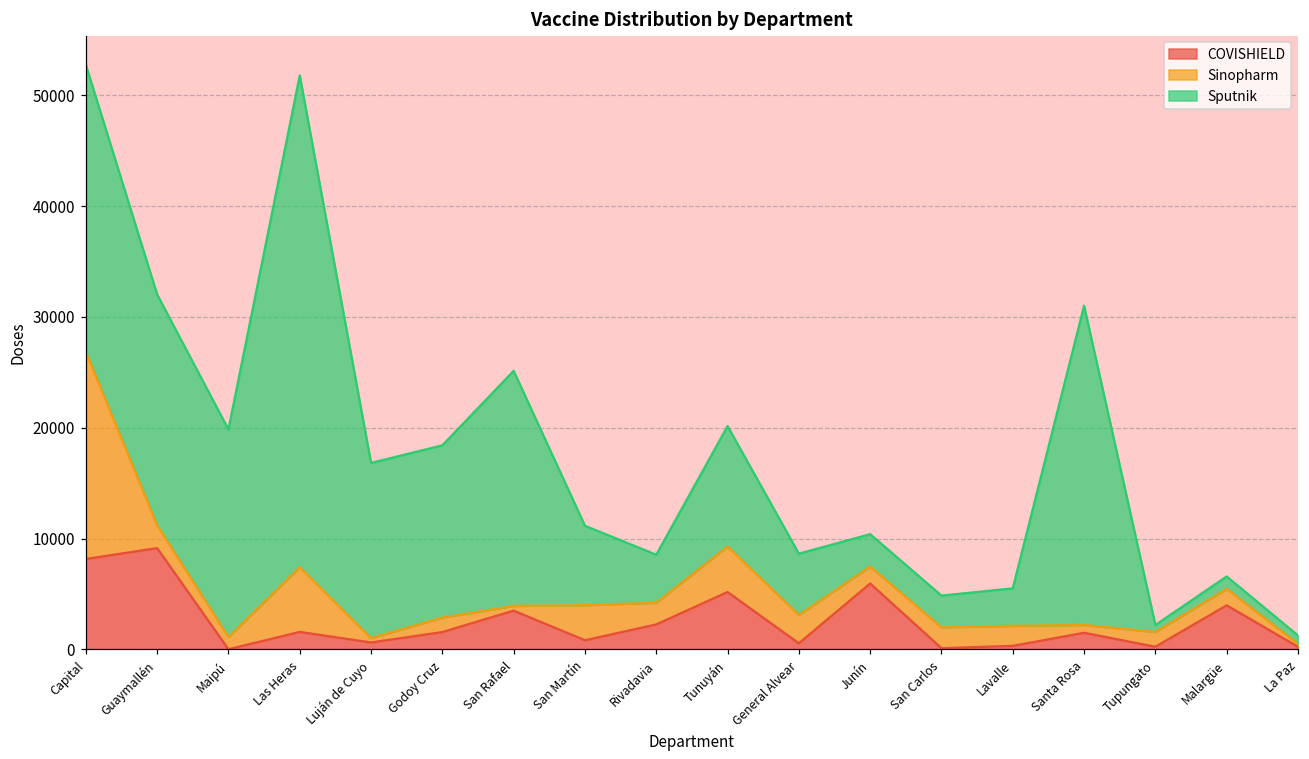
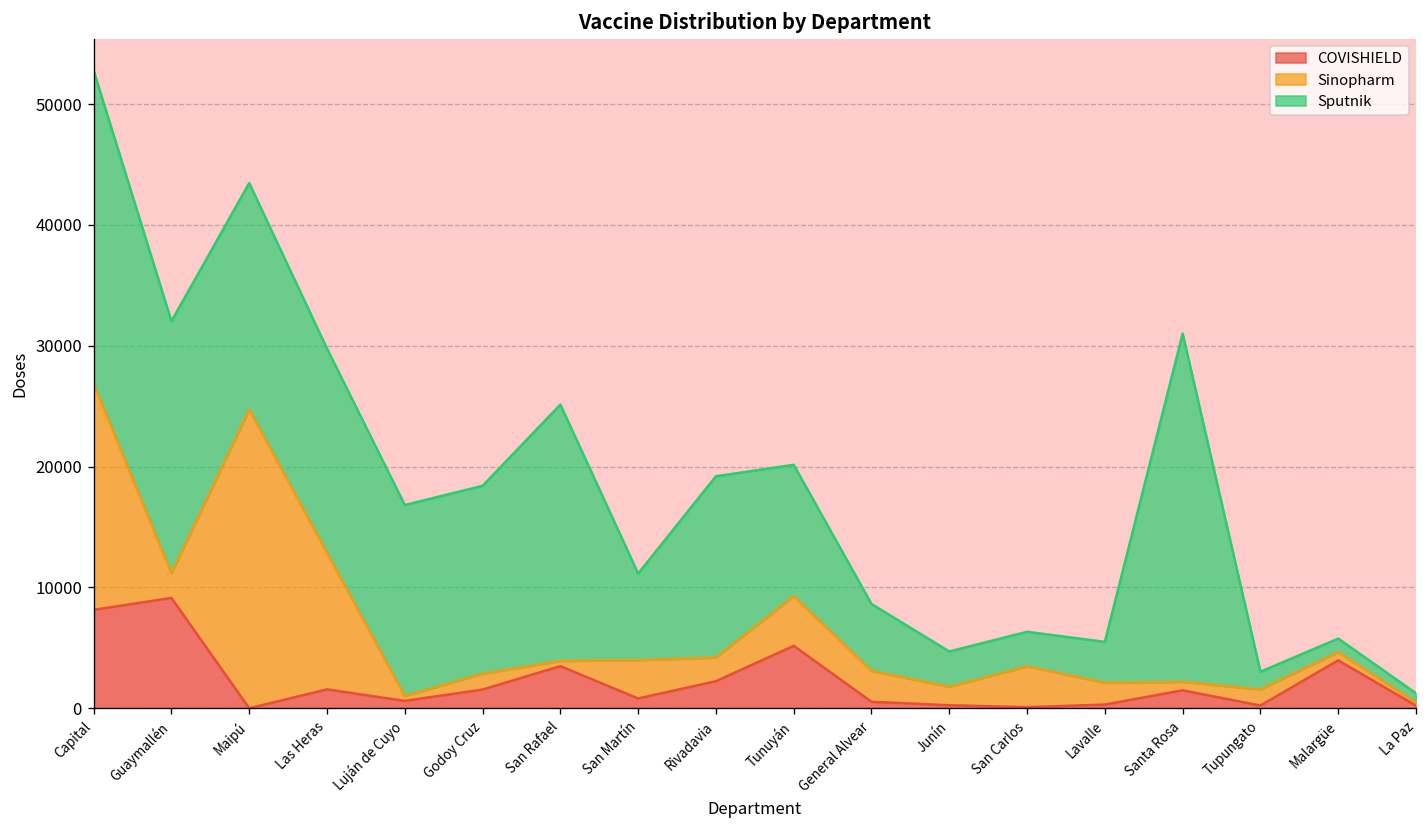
  {
    "COVISHIELD": {
      "Capital": 8100,
      "Guaymallén": 9100,
      "Maipú": 0,
      "Las Heras": 1600,
      "Luján de Cuyo": 600,
      "Godoy Cruz": 1600,
      "San Rafael": 3500,
      "San Martín": 800,
      "Rivadavia": 2200,
      "Tunuyán": 5200,
      "General Alvear": 500,
-     "Junín": 5900,
+     "Junín": 300,
      "San Carlos": 100,
      "Lavalle": 300,
      "Santa Rosa": 1500,
      "Tupungato": 200,
      "Malargüe": 4000,
      "La Paz": 200
    },
    "Sinopharm": {
      "Capital": 18700,
      "Guaymallén": 2100,
-     "Maipú": 1100,
-     "Las Heras": 5800,
+     "Maipú": 24700,
+     "Las Heras": 11300,
      "Luján de Cuyo": 400,
      "Godoy Cruz": 1300,
      "San Rafael": 400,
      "San Martín": 3200,
      "Rivadavia": 2000,
      "Tunuyán": 4100,
      "General Alvear": 2600,
      "Junín": 1500,
-     "San Carlos": 1900,
+     "San Carlos": 3400,
      "Lavalle": 1800,
      "Santa Rosa": 700,
      "Tupungato": 1300,
-     "Malargüe": 1500,
+     "Malargüe": 700,
      "La Paz": 300
    },
    "Sputnik": {
      "Capital": 25900,
      "Guaymallén": 20800,
      "Maipú": 18700,
-     "Las Heras": 44400,
+     "Las Heras": 16900,
      "Luján de Cuyo": 15800,
      "Godoy Cruz": 15500,
      "San Rafael": 21200,
      "San Martín": 7200,
-     "Rivadavia": 4300,
+     "Rivadavia": 15000,
      "Tunuyán": 10900,
      "General Alvear": 5500,
      "Junín": 2900,
      "San Carlos": 2900,
      "Lavalle": 3400,
      "Santa Rosa": 28800,
-     "Tupungato": 600,
+     "Tupungato": 1500,
      "Malargüe": 1100,
      "La Paz": 800
    }
  }
